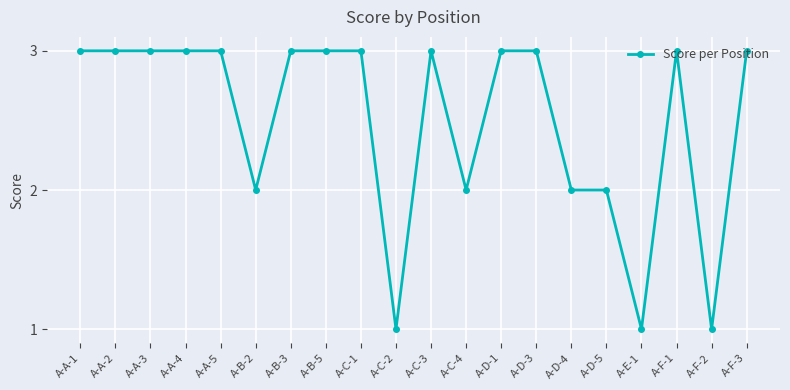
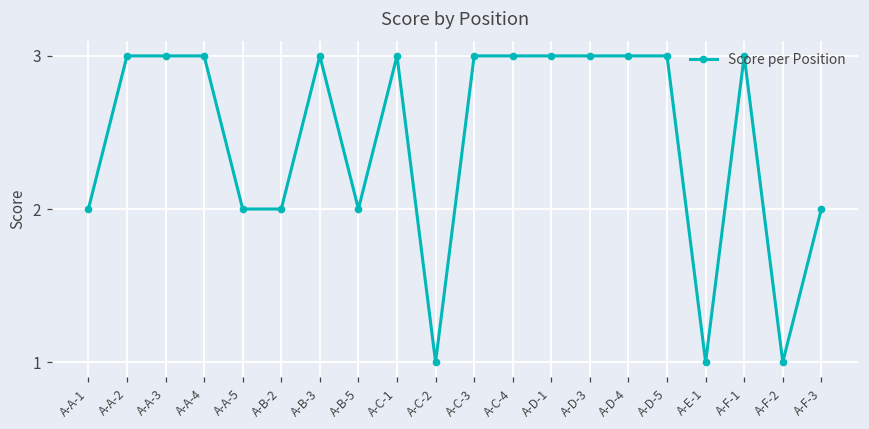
  {
-   "A-A-1": 3,
+   "A-A-1": 2,
    "A-A-2": 3,
    "A-A-3": 3,
    "A-A-4": 3,
-   "A-A-5": 3,
+   "A-A-5": 2,
    "A-B-2": 2,
    "A-B-3": 3,
-   "A-B-5": 3,
+   "A-B-5": 2,
    "A-C-1": 3,
    "A-C-2": 1,
    "A-C-3": 3,
-   "A-C-4": 2,
+   "A-C-4": 3,
    "A-D-1": 3,
    "A-D-3": 3,
-   "A-D-4": 2,
-   "A-D-5": 2,
+   "A-D-4": 3,
+   "A-D-5": 3,
    "A-E-1": 1,
    "A-F-1": 3,
    "A-F-2": 1,
-   "A-F-3": 3
+   "A-F-3": 2
  }
